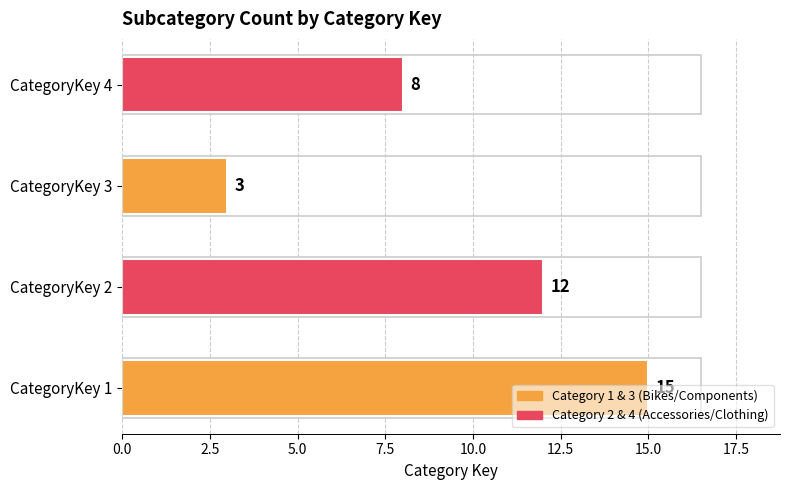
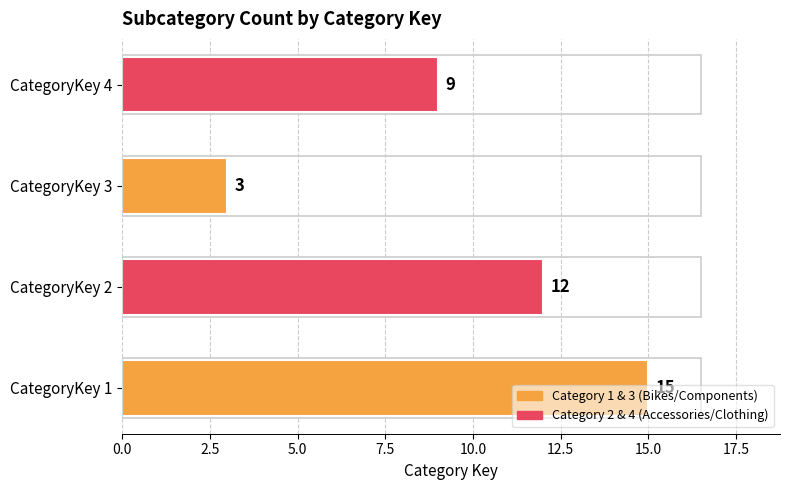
  {
-   "CategoryKey 4": 8,
+   "CategoryKey 4": 9,
    "CategoryKey 3": 3,
    "CategoryKey 2": 12
  }
